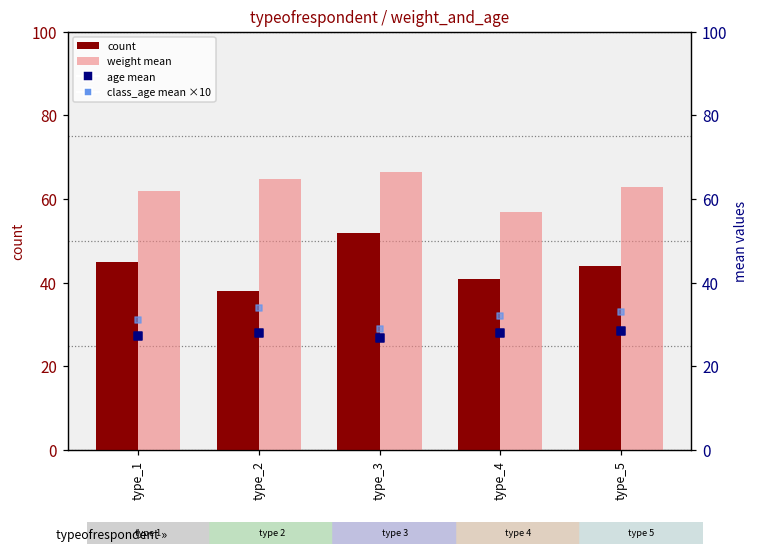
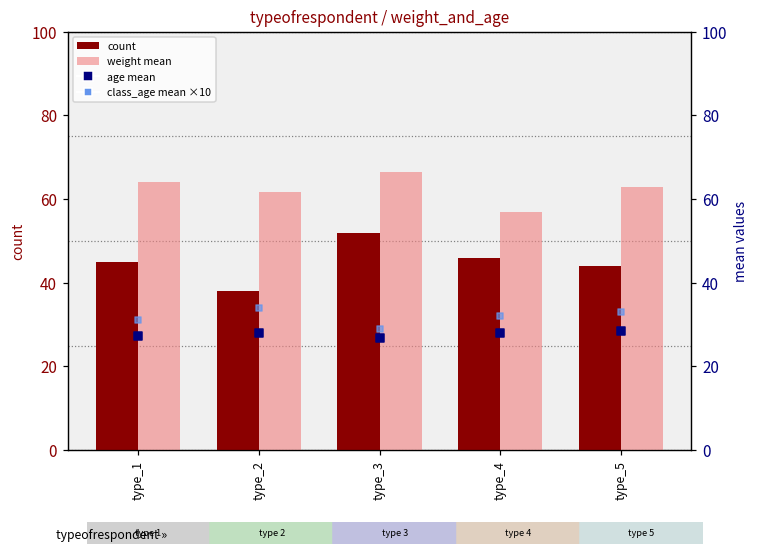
  {
    "count": {
      "type_1": 45,
      "type_2": 38,
      "type_3": 52,
-     "type_4": 41,
+     "type_4": 46,
      "type_5": 44
    },
    "weight mean": {
-     "type_1": 62,
-     "type_2": 65,
+     "type_1": 64,
+     "type_2": 62,
      "type_3": 67,
      "type_4": 57,
      "type_5": 63
    }
  }
